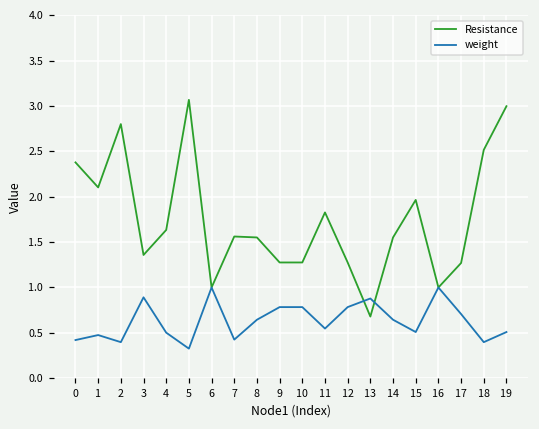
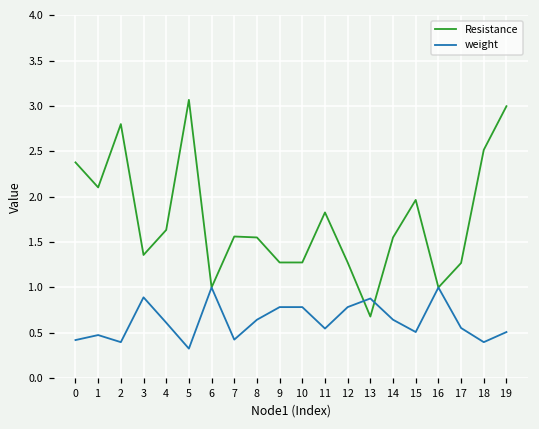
  {
    "Resistance": {
      "0": 2.4,
      "1": 2.1,
      "2": 2.8,
      "3": 1.4,
      "4": 1.6,
      "5": 3.1,
      "7": 1.6,
      "8": 1.6,
      "9": 1.3,
      "10": 1.3,
      "11": 1.8,
      "12": 1.3,
      "13": 0.7,
      "14": 1.6,
      "15": 2.0,
      "17": 1.3,
      "18": 2.5,
      "19": 3.0
    },
    "weight": {
      "0": 0.4,
      "1": 0.5,
      "2": 0.4,
      "3": 0.9,
-     "4": 0.5,
+     "4": 0.6,
      "5": 0.3,
      "7": 0.4,
      "8": 0.6,
      "9": 0.8,
      "10": 0.8,
      "11": 0.5,
      "12": 0.8,
      "13": 0.9,
      "14": 0.6,
      "15": 0.5,
-     "17": 0.7,
+     "17": 0.6,
      "18": 0.4,
      "19": 0.5
    }
  }
